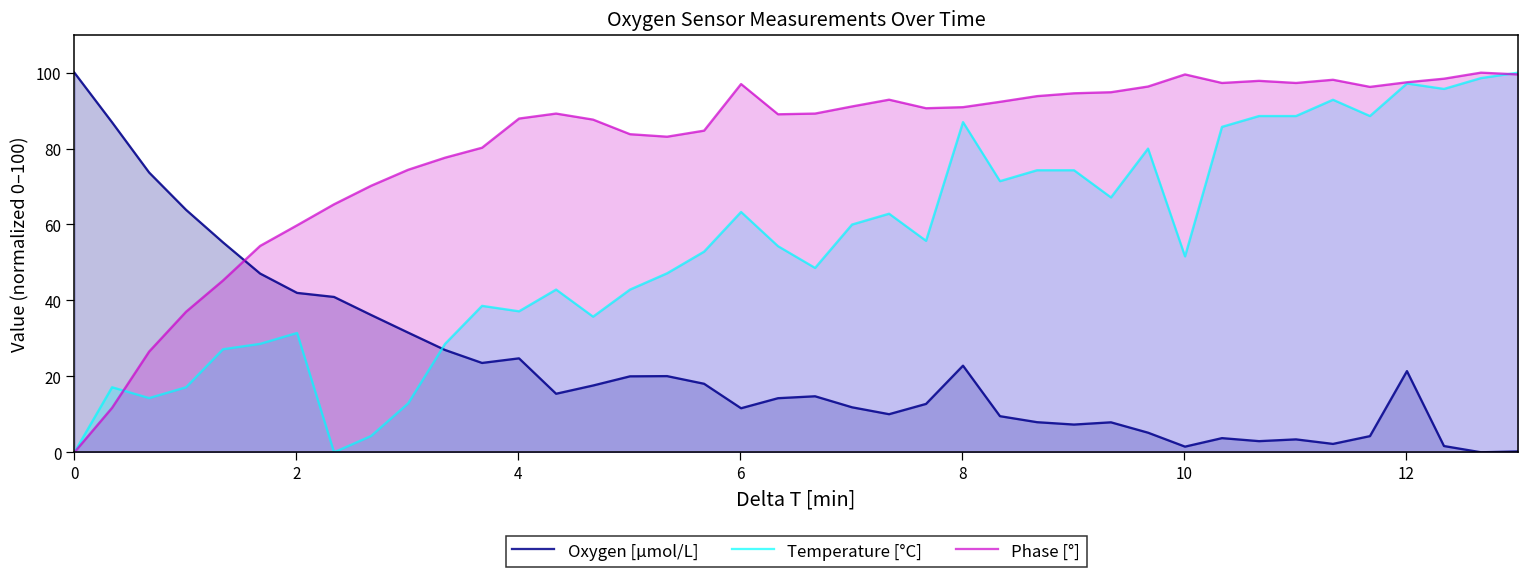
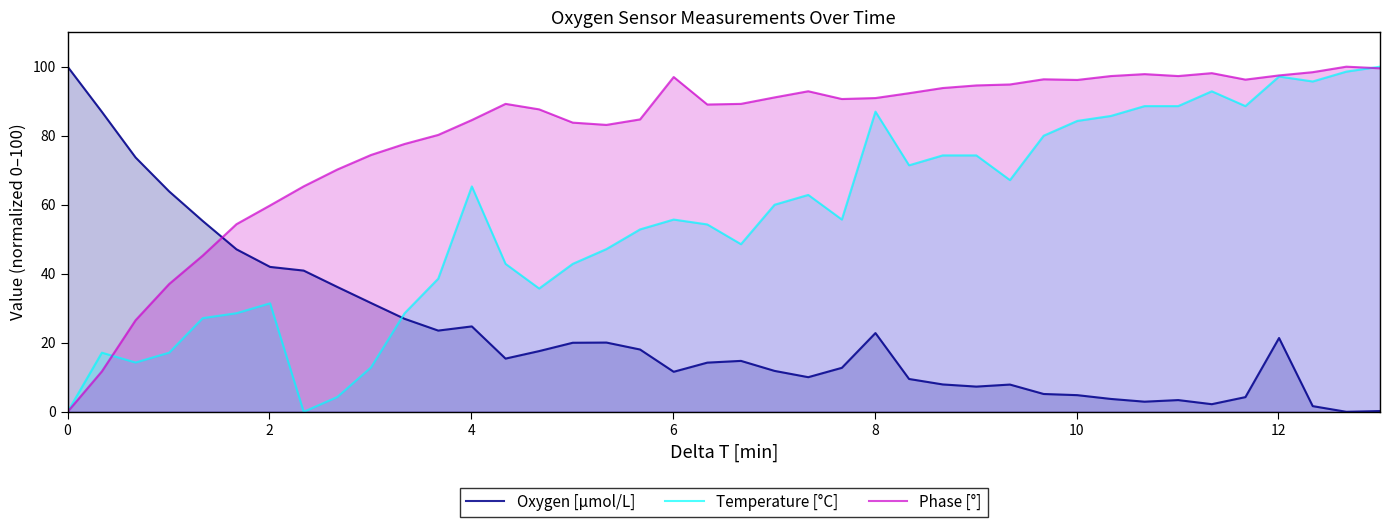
  {
    "Oxygen [μmol/L]": {
      "0": 100,
      "4": 25,
      "6": 12,
      "8": 23,
-     "10": 1,
+     "10": 5,
      "12": 21
    },
    "Temperature [°C]": {
-     "4": 37,
-     "6": 63,
+     "4": 65,
+     "6": 56,
      "8": 87,
-     "10": 52
+     "10": 84
    },
    "Phase [°]": {
-     "4": 88,
+     "4": 85,
      "6": 97,
      "8": 91,
-     "10": 100
+     "10": 96
    }
  }
